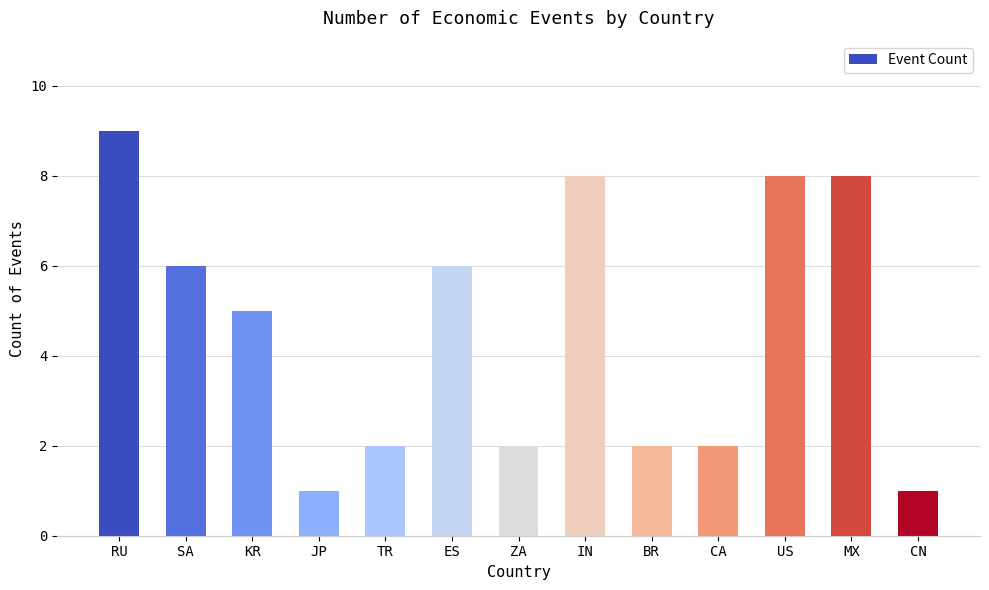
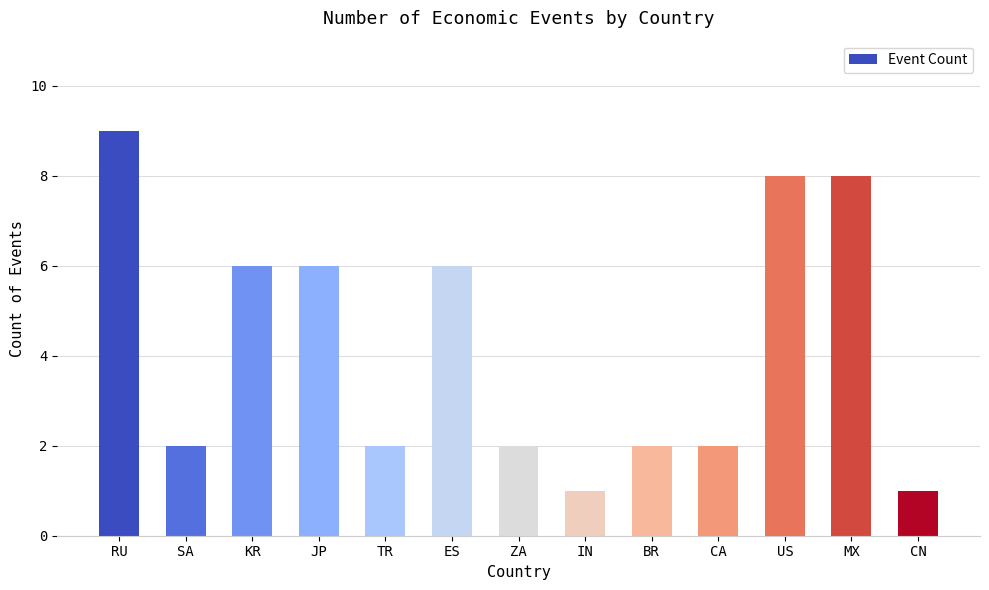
  {
    "RU": 9,
-   "SA": 6,
-   "KR": 5,
-   "JP": 1,
+   "SA": 2,
+   "KR": 6,
+   "JP": 6,
    "TR": 2,
    "ES": 6,
    "ZA": 2,
-   "IN": 8,
+   "IN": 1,
    "BR": 2,
    "CA": 2,
    "US": 8,
    "MX": 8,
    "CN": 1
  }
